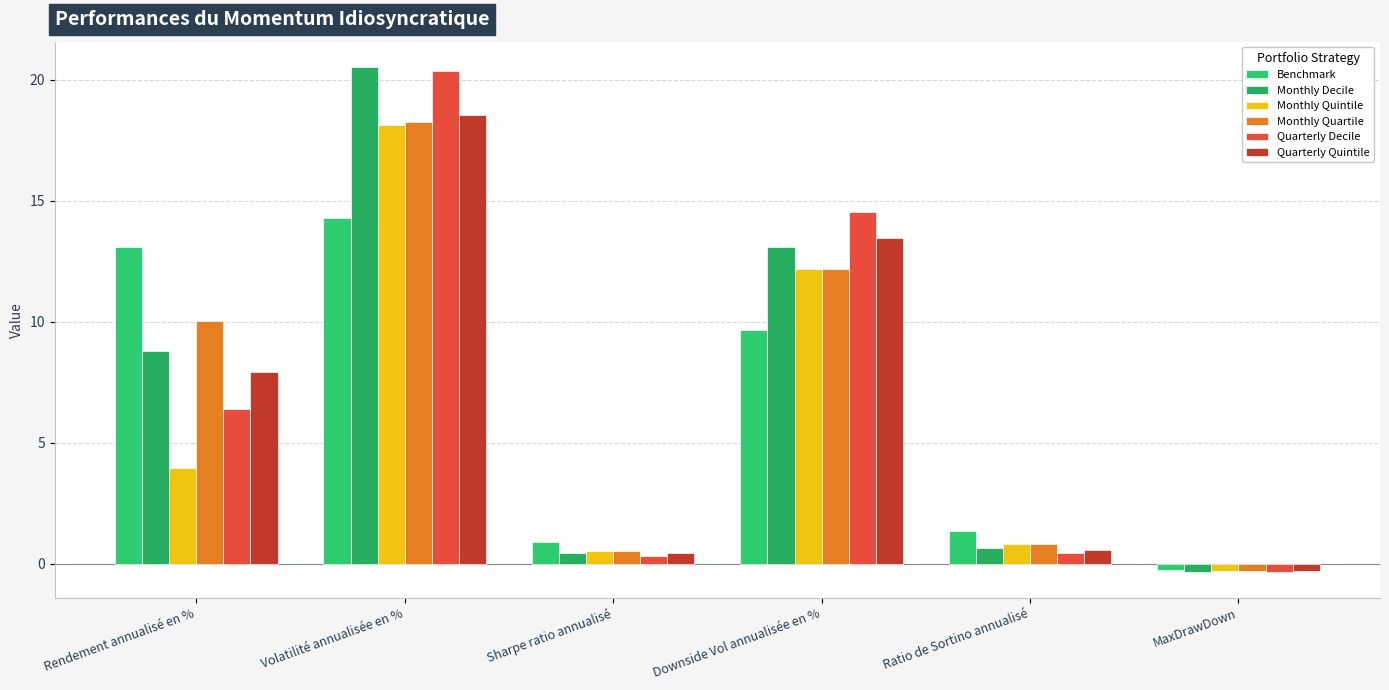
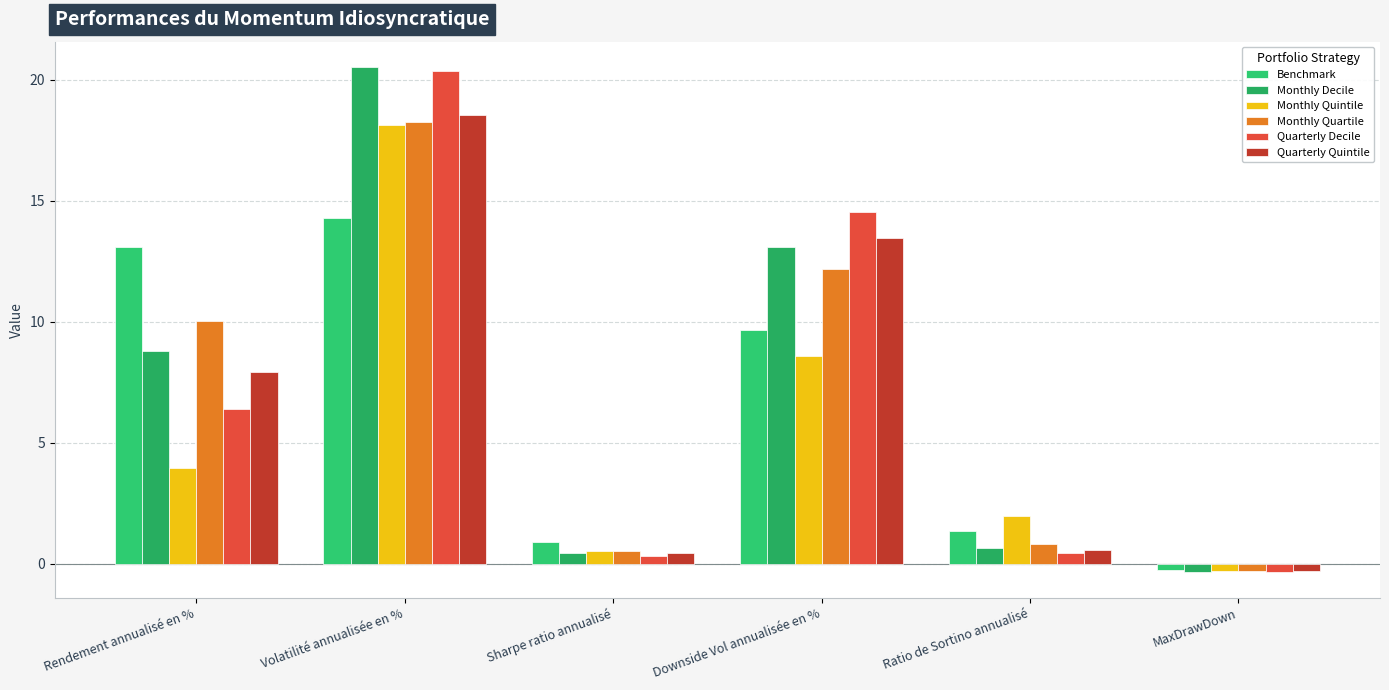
  {
    "Monthly Quintile": {
      "Rendement annualisé en %": 4.0,
      "Volatilité annualisée en %": 18.1,
      "Sharpe ratio annualisé": 0.5,
-     "Downside Vol annualisée en %": 12.2,
-     "Ratio de Sortino annualisé": 0.8,
+     "Downside Vol annualisée en %": 8.6,
+     "Ratio de Sortino annualisé": 2.0,
      "MaxDrawDown": -0.3
    }
  }
